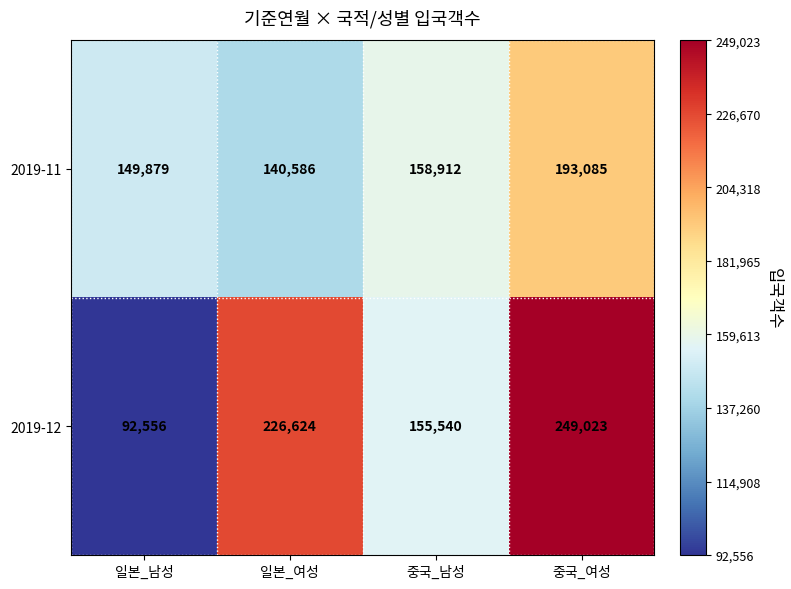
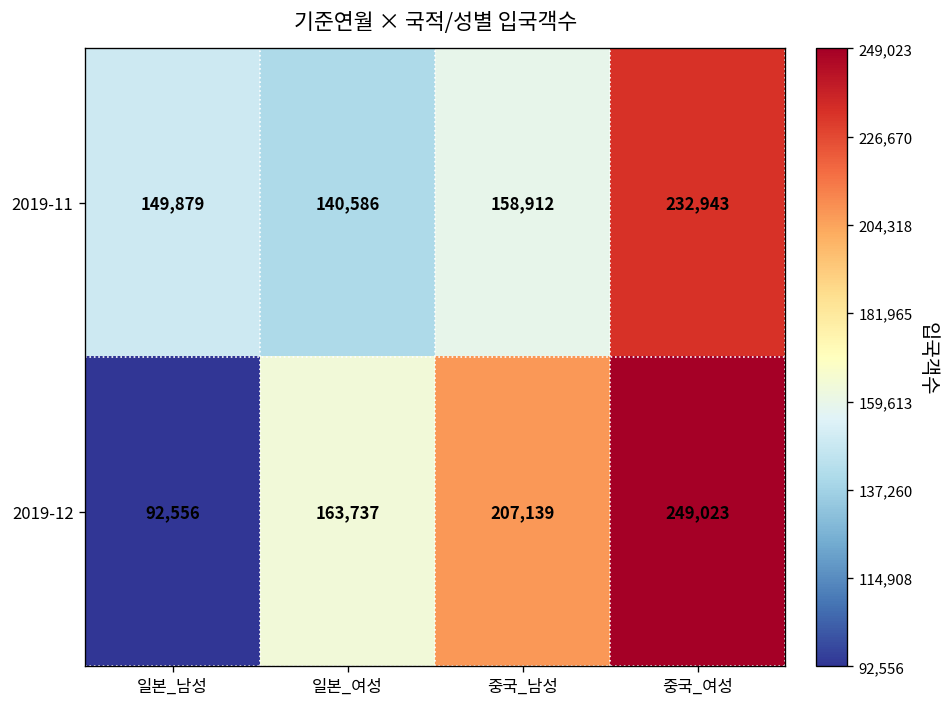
  {
    "2019-11": {
      "일본_남성": "149,879",
      "일본_여성": "140,586",
      "중국_남성": "158,912",
-     "중국_여성": "193,085"
+     "중국_여성": "232,943"
    },
    "2019-12": {
      "일본_남성": "92,556",
-     "일본_여성": "226,624",
-     "중국_남성": "155,540",
+     "일본_여성": "163,737",
+     "중국_남성": "207,139",
      "중국_여성": "249,023"
    }
  }
